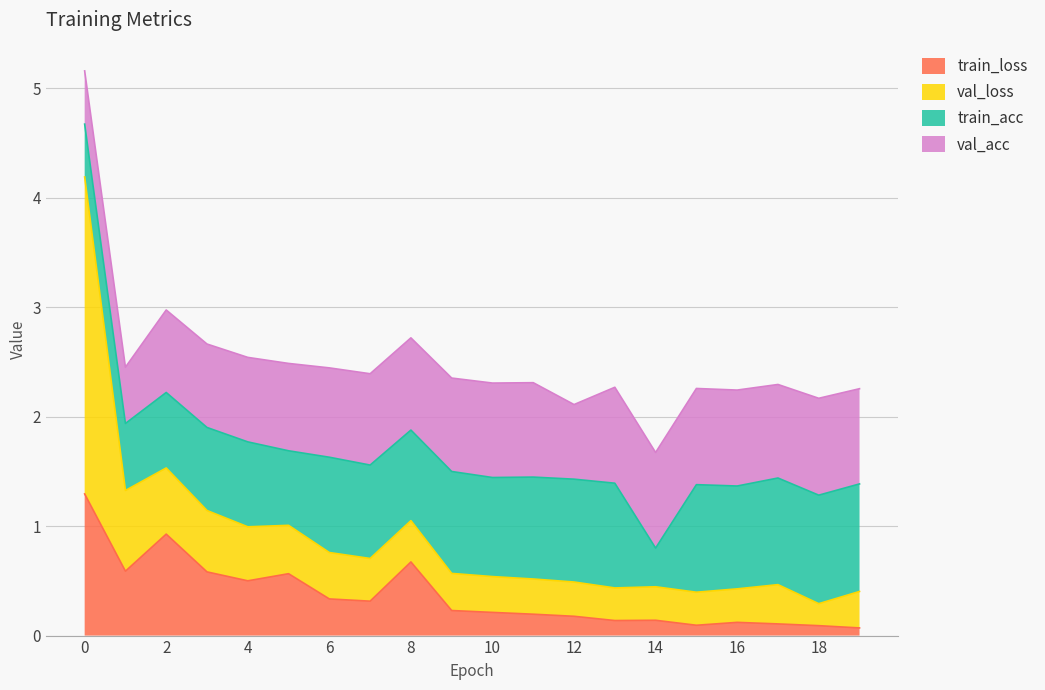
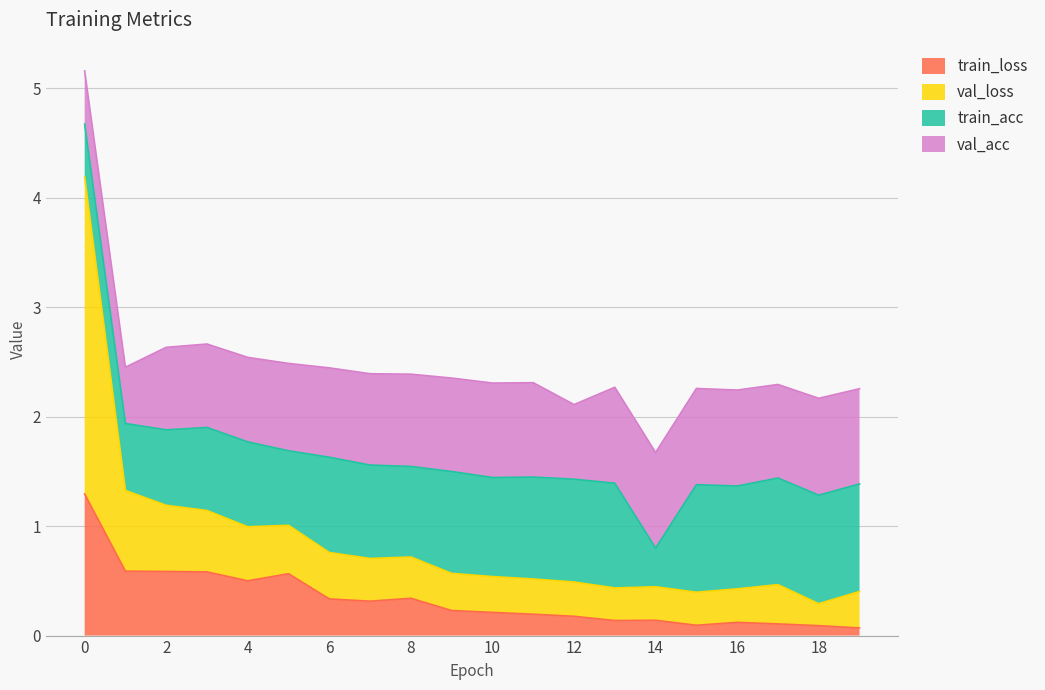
  {
    "train_loss": {
      "0": 1.29,
-     "2": 0.93,
+     "2": 0.59,
      "4": 0.50,
      "6": 0.33,
-     "8": 0.67,
+     "8": 0.34,
      "10": 0.21,
      "12": 0.18,
      "14": 0.14,
      "16": 0.12,
      "18": 0.09
    },
    "val_loss": {
      "0": 2.90,
      "2": 0.60,
      "4": 0.49,
      "6": 0.42,
      "8": 0.38,
      "10": 0.33,
      "12": 0.31,
      "14": 0.31,
      "16": 0.31,
      "18": 0.20
    },
    "train_acc": {
      "0": 0.48,
      "2": 0.69,
      "4": 0.78,
      "6": 0.87,
      "8": 0.83,
      "10": 0.91,
      "12": 0.94,
      "14": 0.35,
      "16": 0.94,
      "18": 0.99
    },
    "val_acc": {
      "0": 0.49,
      "2": 0.75,
      "4": 0.77,
      "6": 0.82,
      "8": 0.84,
      "10": 0.86,
      "12": 0.68,
      "14": 0.87,
      "16": 0.88,
      "18": 0.89
    }
  }
